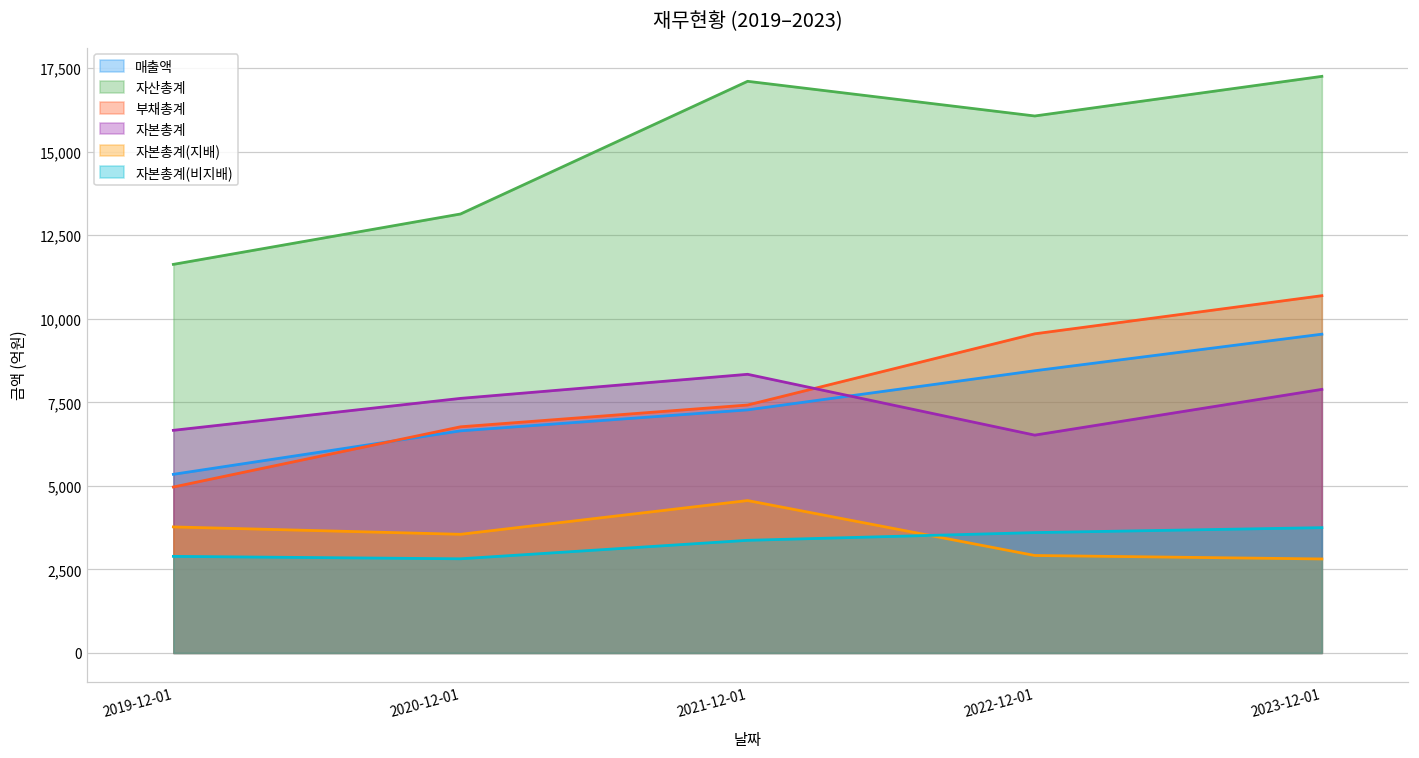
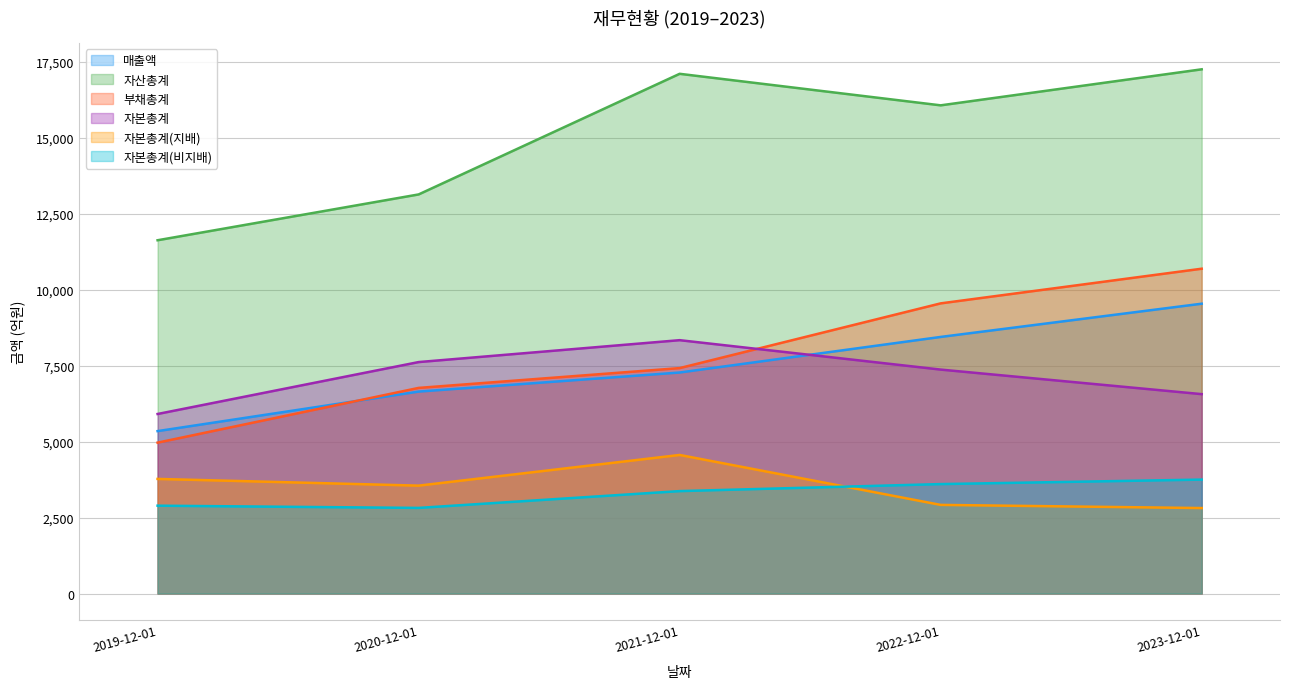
  {
    "자산총계": {
      "2019-12-01": "11,600",
      "2020-12-01": "13,100",
      "2021-12-01": "17,100",
      "2022-12-01": "16,100",
      "2023-12-01": "17,300"
    },
    "자본총계": {
-     "2019-12-01": "6,700",
+     "2019-12-01": "5,900",
      "2020-12-01": "7,600",
      "2021-12-01": "8,300",
-     "2022-12-01": "6,500",
-     "2023-12-01": "7,900"
+     "2022-12-01": "7,400",
+     "2023-12-01": "6,600"
    }
  }
